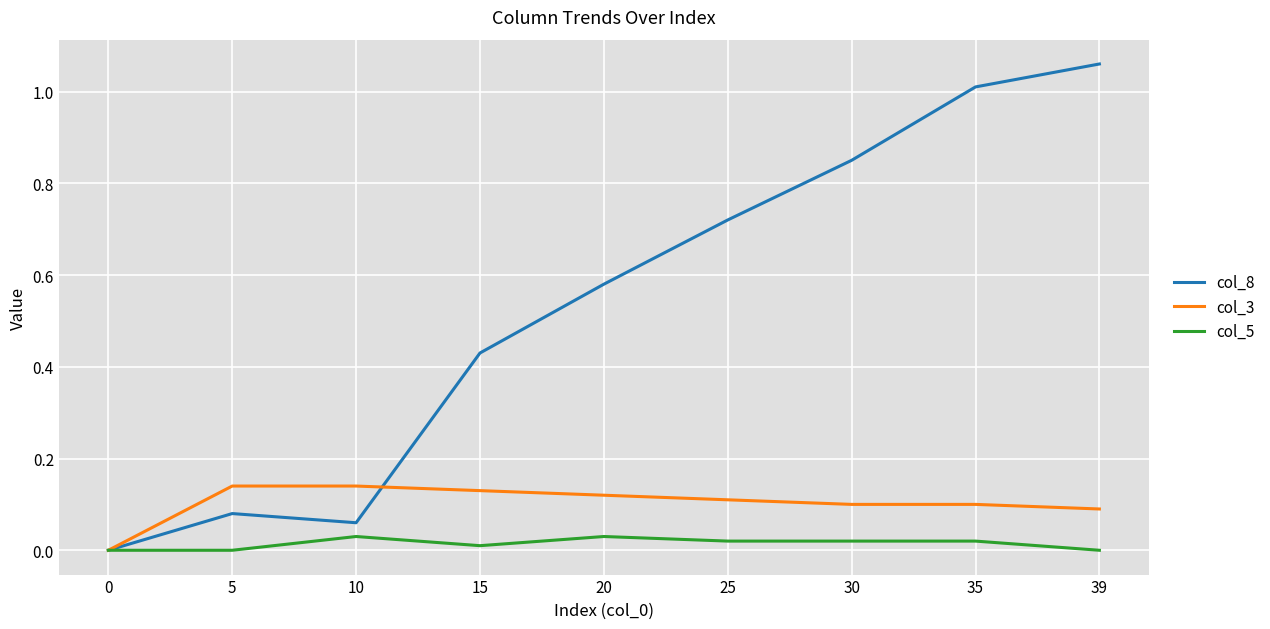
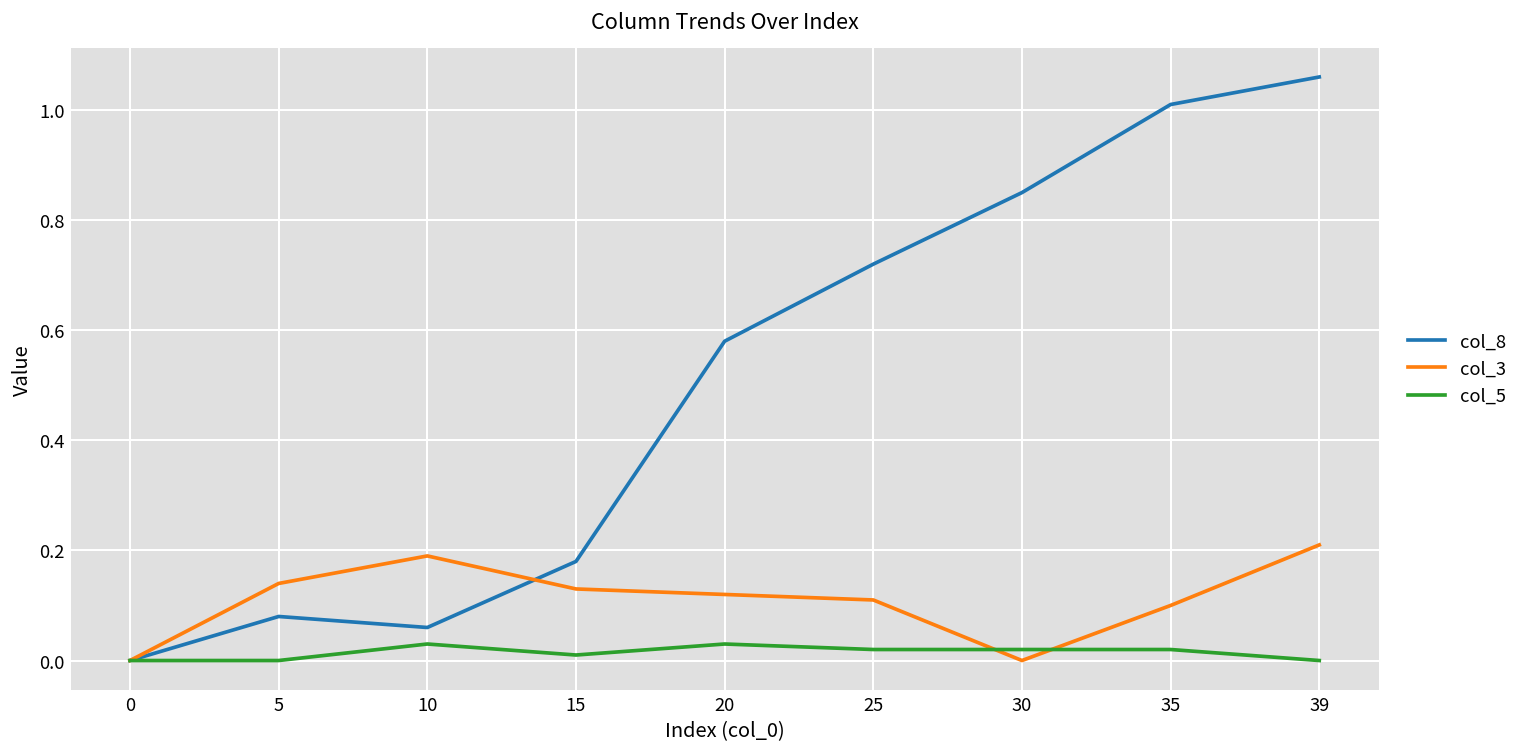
  {
    "col_8": {
      "5": 0.08,
      "10": 0.06,
-     "15": 0.43,
+     "15": 0.18,
      "20": 0.58,
      "25": 0.72,
      "30": 0.85,
      "35": 1.01,
      "39": 1.06
    },
    "col_3": {
      "5": 0.14,
-     "10": 0.14,
+     "10": 0.19,
      "15": 0.13,
      "20": 0.12,
      "25": 0.11,
-     "30": 0.1,
+     "30": 0.0,
      "35": 0.10,
-     "39": 0.09
+     "39": 0.21
    },
    "col_5": {
      "5": 0.00,
      "10": 0.03,
      "15": 0.01,
      "20": 0.03,
      "25": 0.02,
      "30": 0.02,
      "35": 0.02,
      "39": 0.00
    }
  }
